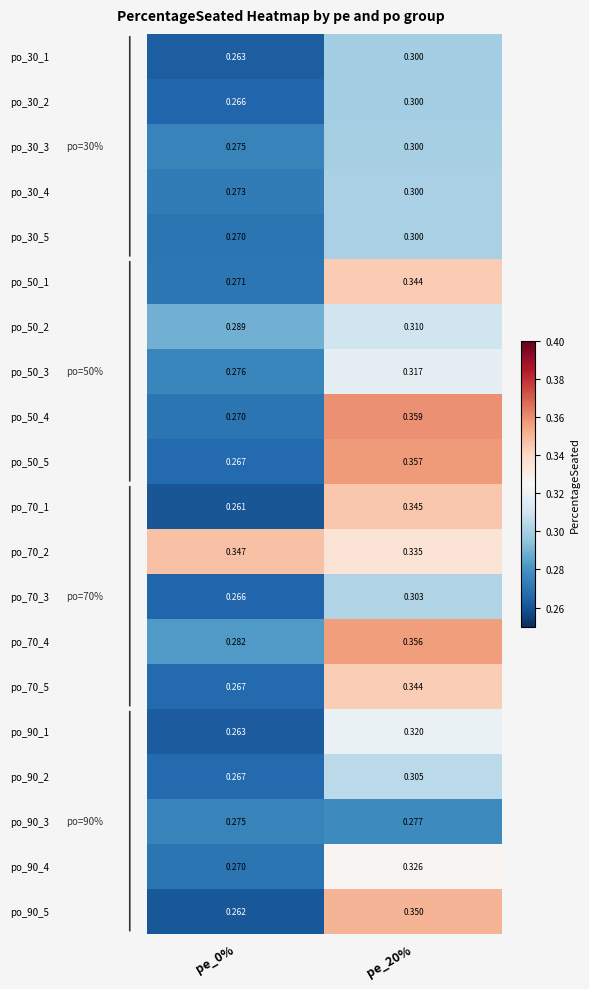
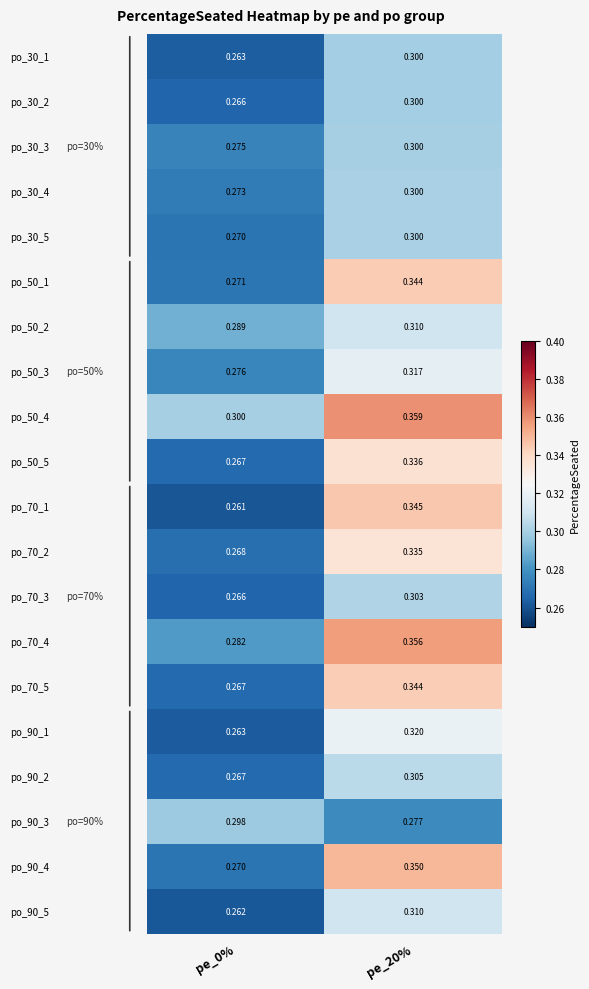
  {
    "po_30_1": {
      "pe_0%": 0.263,
      "pe_20%": 0.300
    },
    "po_30_2": {
      "pe_0%": 0.266,
      "pe_20%": 0.300
    },
    "po_30_3": {
      "pe_0%": 0.275,
      "pe_20%": 0.300
    },
    "po_30_4": {
      "pe_0%": 0.273,
      "pe_20%": 0.300
    },
    "po_30_5": {
      "pe_0%": 0.270,
      "pe_20%": 0.300
    },
    "po_50_1": {
      "pe_0%": 0.271,
      "pe_20%": 0.344
    },
    "po_50_2": {
      "pe_0%": 0.289,
      "pe_20%": 0.310
    },
    "po_50_3": {
      "pe_0%": 0.276,
      "pe_20%": 0.317
    },
    "po_50_4": {
-     "pe_0%": 0.270,
+     "pe_0%": 0.300,
      "pe_20%": 0.359
    },
    "po_50_5": {
      "pe_0%": 0.267,
-     "pe_20%": 0.357
+     "pe_20%": 0.336
    },
    "po_70_1": {
      "pe_0%": 0.261,
      "pe_20%": 0.345
    },
    "po_70_2": {
-     "pe_0%": 0.347,
+     "pe_0%": 0.268,
      "pe_20%": 0.335
    },
    "po_70_3": {
      "pe_0%": 0.266,
      "pe_20%": 0.303
    },
    "po_70_4": {
      "pe_0%": 0.282,
      "pe_20%": 0.356
    },
    "po_70_5": {
      "pe_0%": 0.267,
      "pe_20%": 0.344
    },
    "po_90_1": {
      "pe_0%": 0.263,
      "pe_20%": 0.320
    },
    "po_90_2": {
      "pe_0%": 0.267,
      "pe_20%": 0.305
    },
    "po_90_3": {
-     "pe_0%": 0.275,
+     "pe_0%": 0.298,
      "pe_20%": 0.277
    },
    "po_90_4": {
      "pe_0%": 0.270,
-     "pe_20%": 0.326
+     "pe_20%": 0.350
    },
    "po_90_5": {
      "pe_0%": 0.262,
-     "pe_20%": 0.350
+     "pe_20%": 0.310
    }
  }
